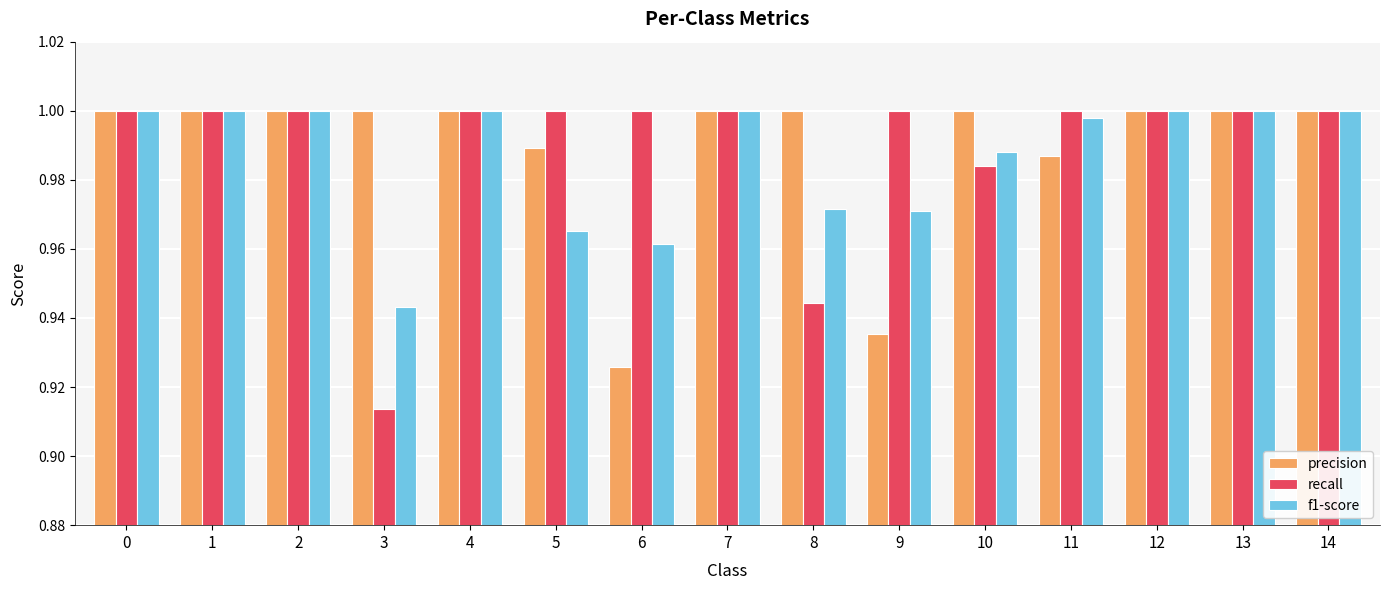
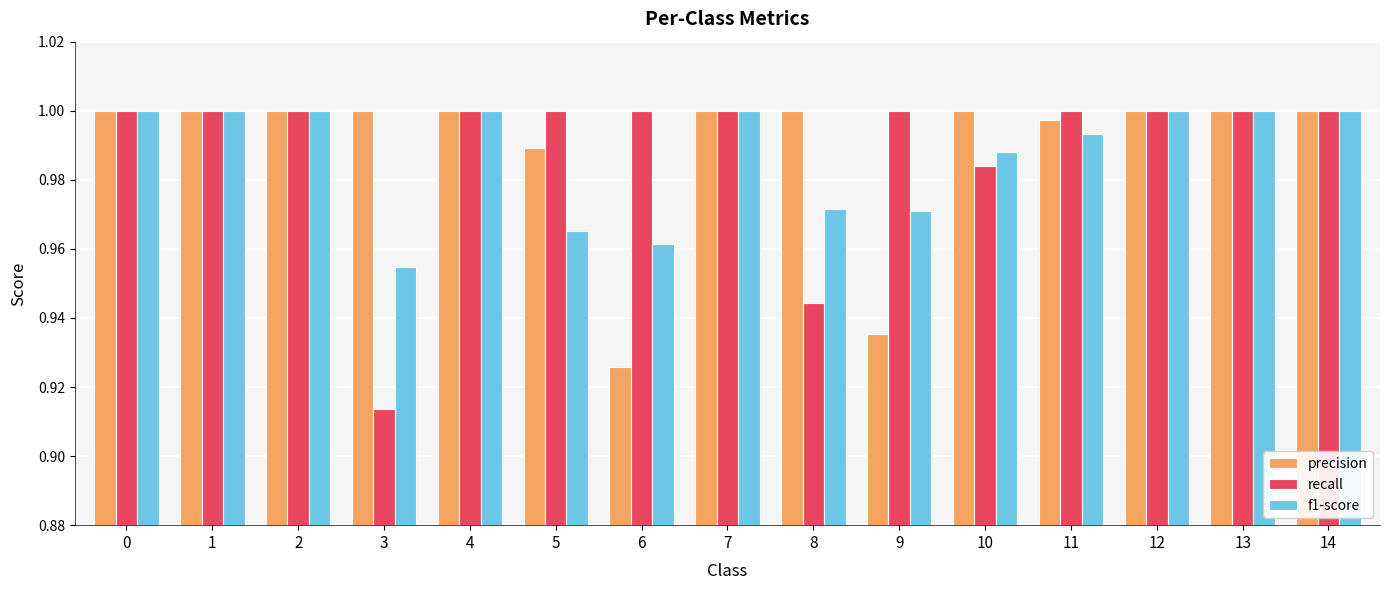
  {
    "precision": {
      "0": 1.000,
      "1": 1.000,
      "2": 1.000,
      "3": 1.000,
      "4": 1.000,
      "5": 0.989,
      "6": 0.926,
      "7": 1.000,
      "8": 1.000,
      "9": 0.935,
      "10": 1.000,
-     "11": 0.987,
+     "11": 0.997,
      "12": 1.000,
      "13": 1.000,
      "14": 1.000
    },
    "recall": {
      "0": 1.000,
      "1": 1.000,
      "2": 1.000,
      "3": 0.914,
      "4": 1.000,
      "5": 1.000,
      "6": 1.000,
      "7": 1.000,
      "8": 0.944,
      "9": 1.000,
      "10": 0.984,
      "11": 1.000,
      "12": 1.000,
      "13": 1.000,
      "14": 1.000
    },
    "f1-score": {
      "0": 1.000,
      "1": 1.000,
      "2": 1.000,
-     "3": 0.943,
+     "3": 0.955,
      "4": 1.000,
      "5": 0.965,
      "6": 0.962,
      "7": 1.000,
      "8": 0.971,
      "9": 0.971,
      "10": 0.988,
-     "11": 0.998,
+     "11": 0.993,
      "12": 1.000,
      "13": 1.000,
      "14": 1.000
    }
  }
